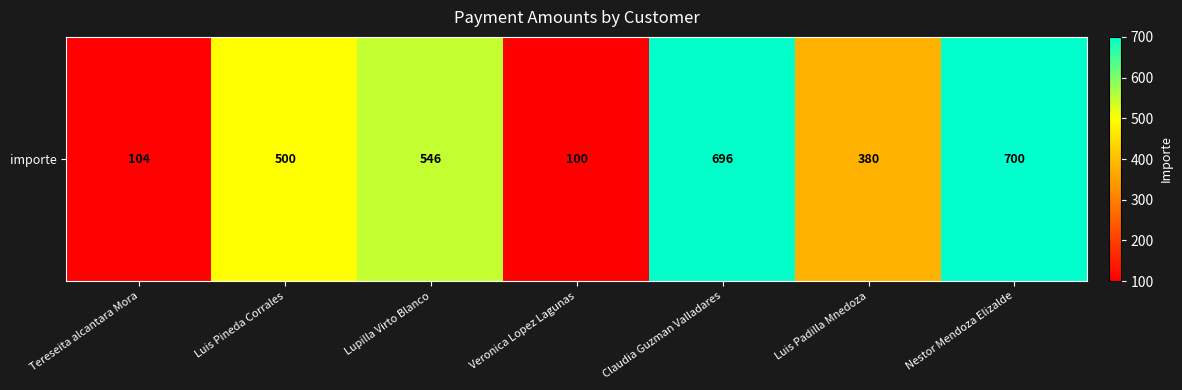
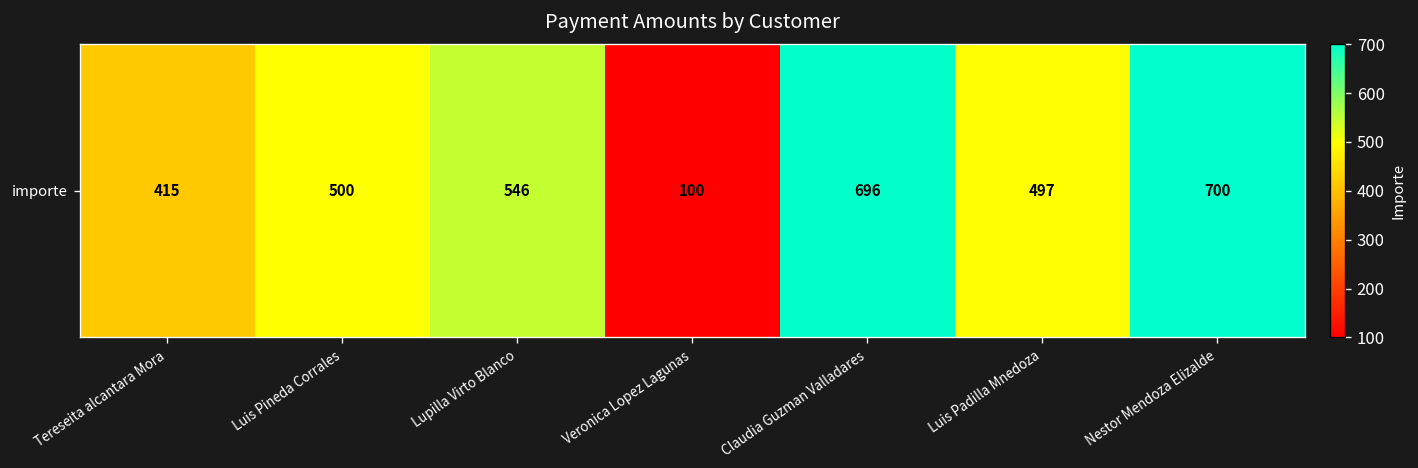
  {
    "importe": {
-     "Tereseita alcantara Mora": 104,
+     "Tereseita alcantara Mora": 415,
      "Luis Pineda Corrales": 500,
      "Lupilla Virto Blanco": 546,
      "Veronica Lopez Lagunas": 100,
      "Claudia Guzman Valladares": 696,
-     "Luis Padilla Mnedoza": 380,
+     "Luis Padilla Mnedoza": 497,
      "Nestor Mendoza Elizalde": 700
    }
  }
